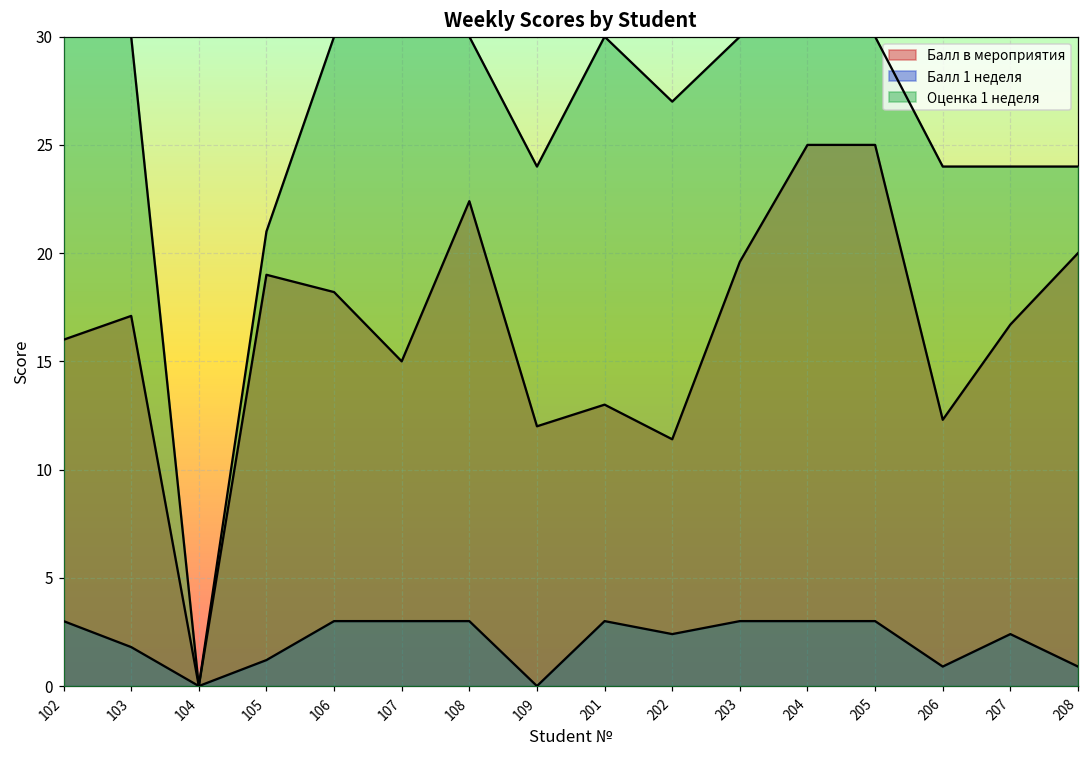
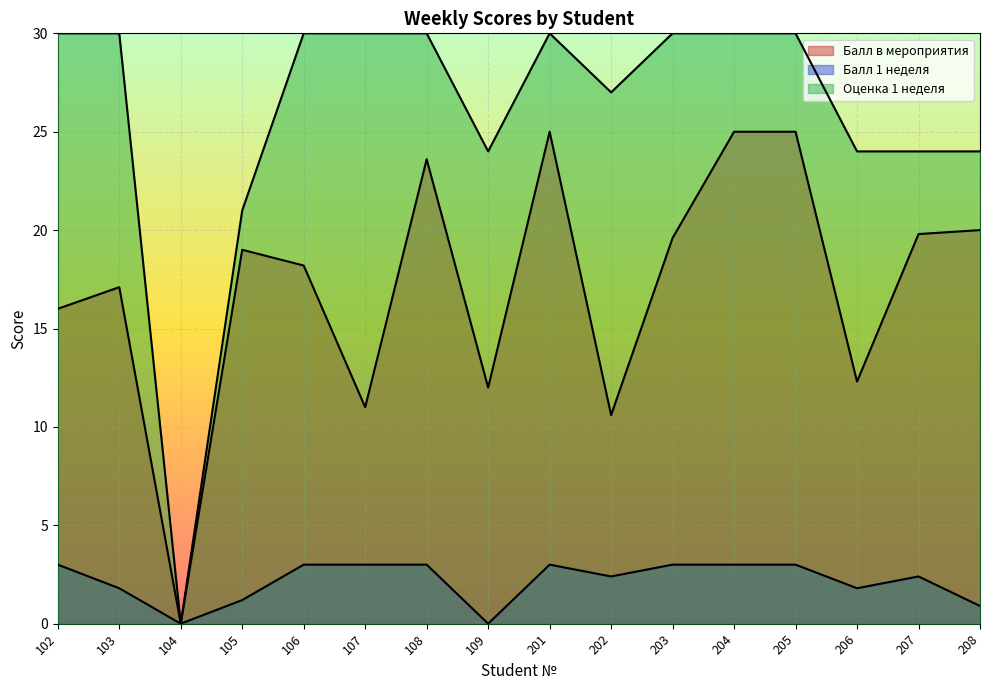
  {
    "Балл в мероприятия": {
      "102": 16.0,
      "103": 17.1,
      "105": 19.0,
      "106": 18.2,
-     "107": 15,
-     "108": 22.4,
+     "107": 11,
+     "108": 23.6,
      "109": 12.0,
-     "201": 13,
-     "202": 11.4,
+     "201": 25,
+     "202": 10.6,
      "203": 19.6,
      "204": 25.0,
      "205": 25.0,
      "206": 12.3,
-     "207": 16.7,
+     "207": 19.8,
      "208": 20.0
    },
    "Балл 1 неделя": {
      "102": 3.0,
      "103": 1.8,
      "105": 1.2,
      "106": 3.0,
      "107": 3.0,
      "108": 3.0,
      "109": 0.0,
      "201": 3.0,
      "202": 2.4,
      "203": 3.0,
      "204": 3.0,
      "205": 3.0,
-     "206": 0.9,
+     "206": 1.8,
      "207": 2.4,
      "208": 0.9
    },
    "Оценка 1 неделя": {
      "102": 30.0,
      "103": 30.0,
      "105": 21.0,
      "106": 30.0,
      "107": 30.0,
      "108": 30.0,
      "109": 24.0,
      "201": 30.0,
      "202": 27.0,
      "203": 30.0,
      "204": 30.0,
      "205": 30.0,
      "206": 24.0,
      "207": 24.0,
      "208": 24.0
    }
  }
